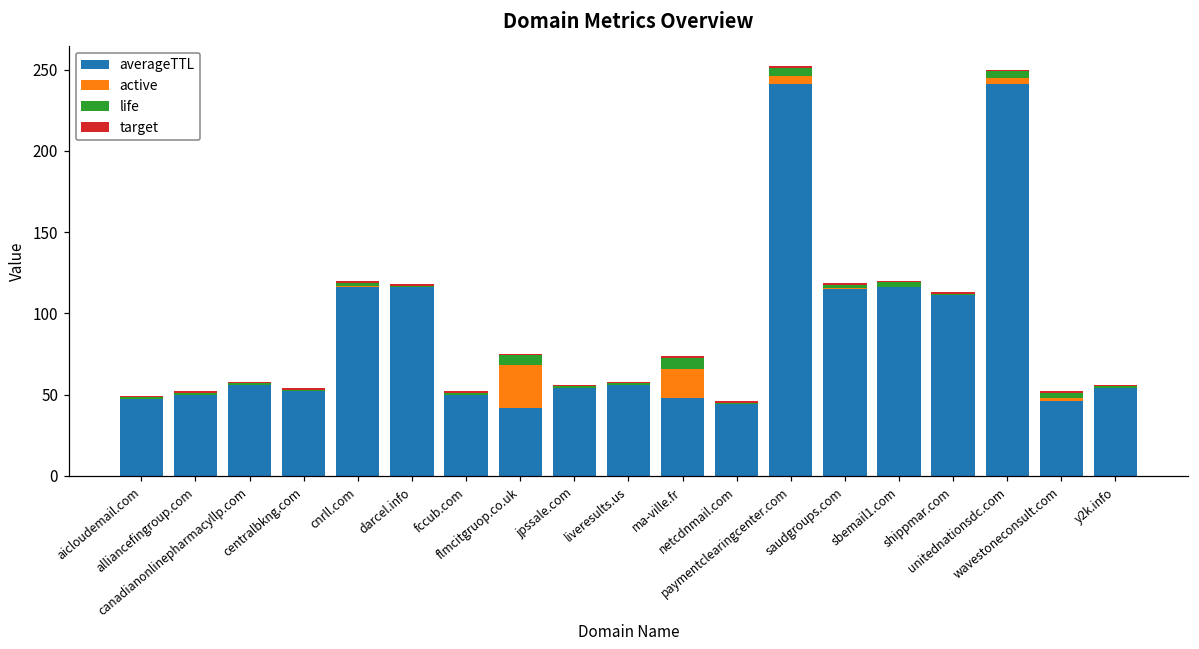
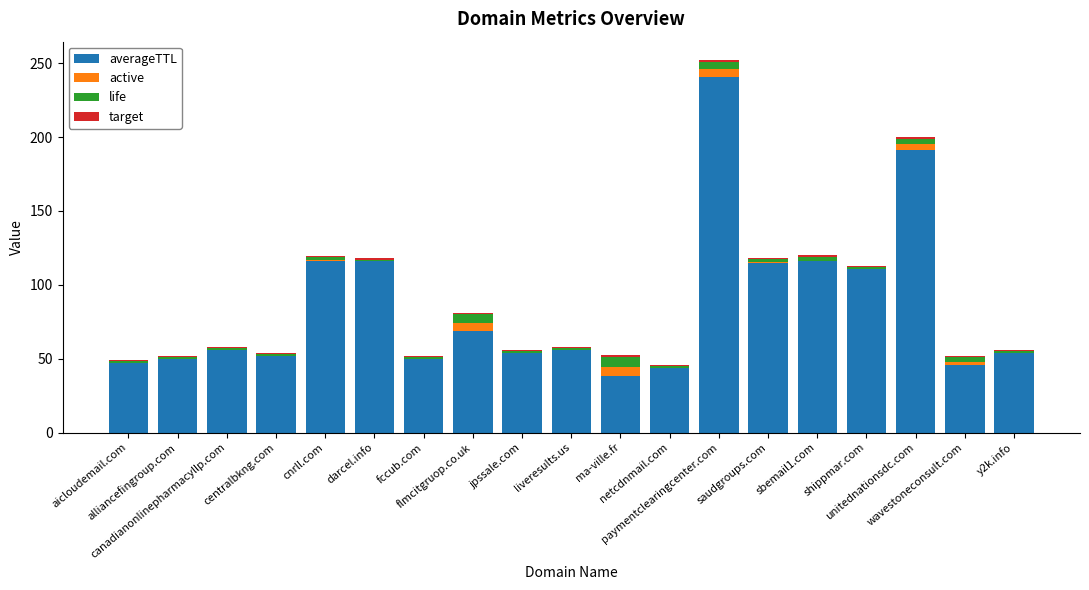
  {
    "averageTTL": {
      "aicloudemail.com": 47,
      "alliancefingroup.com": 50,
      "canadianonlinepharmacyllp.com": 56,
      "centralbkng.com": 52,
      "cnrll.com": 116,
      "darcel.info": 116,
      "fccub.com": 50,
-     "flmcitgruop.co.uk": 42,
+     "flmcitgruop.co.uk": 69,
      "jpssale.com": 54,
      "liveresults.us": 56,
-     "ma-ville.fr": 48,
+     "ma-ville.fr": 38,
      "netcdnmail.com": 44,
      "paymentclearingcenter.com": 241,
      "saudgroups.com": 115,
      "sbemail1.com": 116,
      "shippmar.com": 111,
-     "unitednationsdc.com": 241,
+     "unitednationsdc.com": 191,
      "wavestoneconsult.com": 46,
      "y2k.info": 54
    },
    "active": {
      "alliancefingroup.com": 0,
      "centralbkng.com": 0,
-     "flmcitgruop.co.uk": 26,
+     "flmcitgruop.co.uk": 5,
      "jpssale.com": 0,
-     "ma-ville.fr": 18,
+     "ma-ville.fr": 6,
      "paymentclearingcenter.com": 5,
      "sbemail1.com": 0,
      "shippmar.com": 0,
      "unitednationsdc.com": 4,
      "wavestoneconsult.com": 2
    },
    "life": {
      "cnrll.com": 2,
      "flmcitgruop.co.uk": 6,
      "ma-ville.fr": 7,
      "paymentclearingcenter.com": 5,
      "saudgroups.com": 2,
      "sbemail1.com": 3,
      "unitednationsdc.com": 4,
      "wavestoneconsult.com": 3
    }
  }
